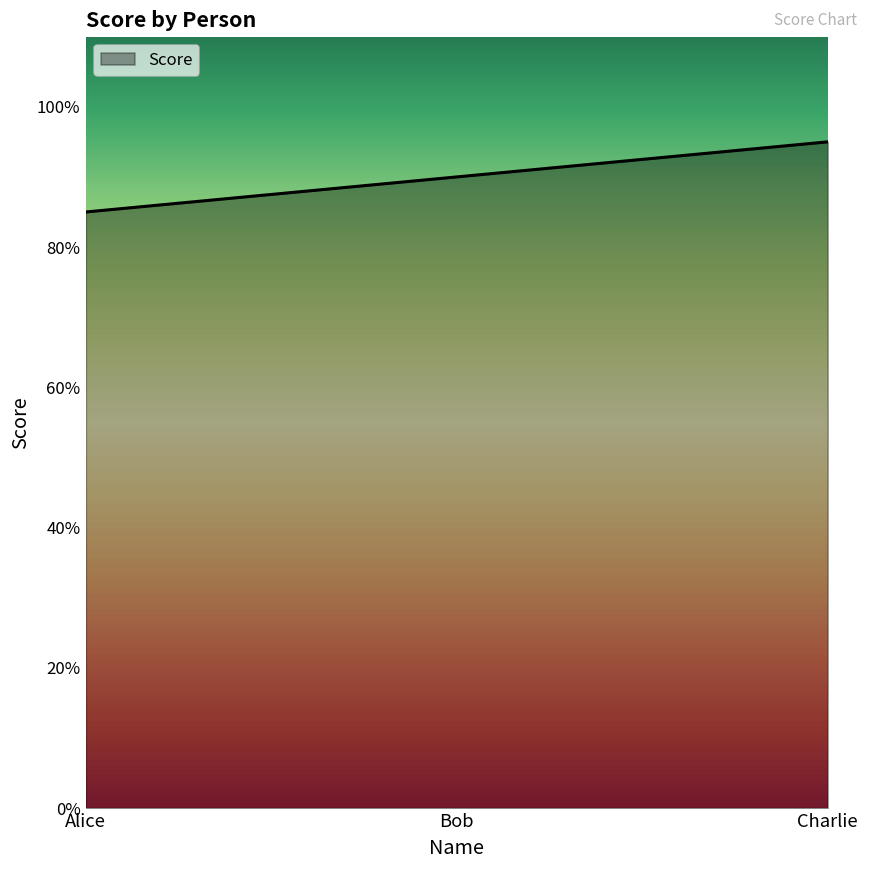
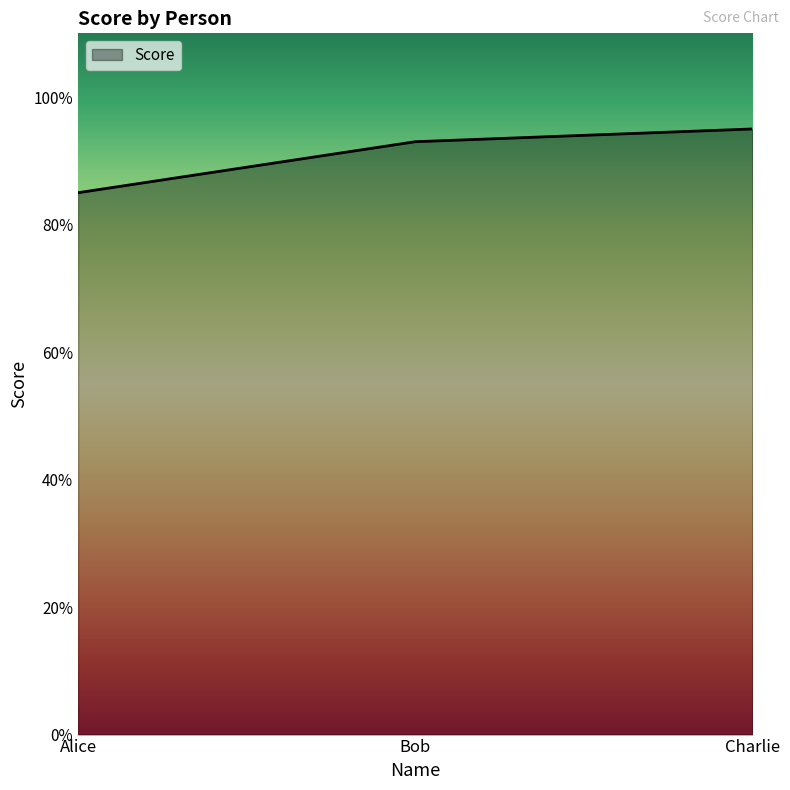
  {
    "Alice": "85%",
-   "Bob": "90%",
+   "Bob": "93%",
    "Charlie": "95%"
  }
